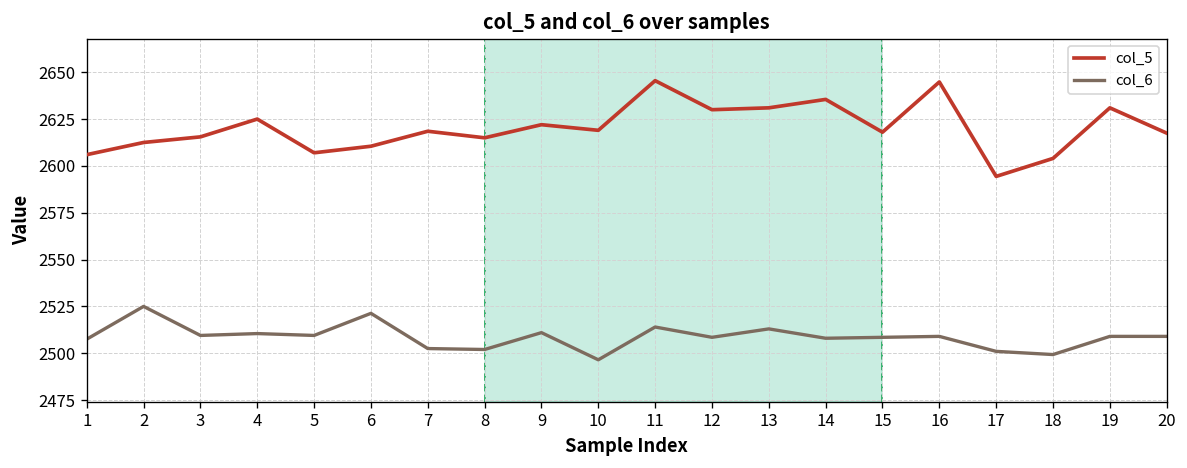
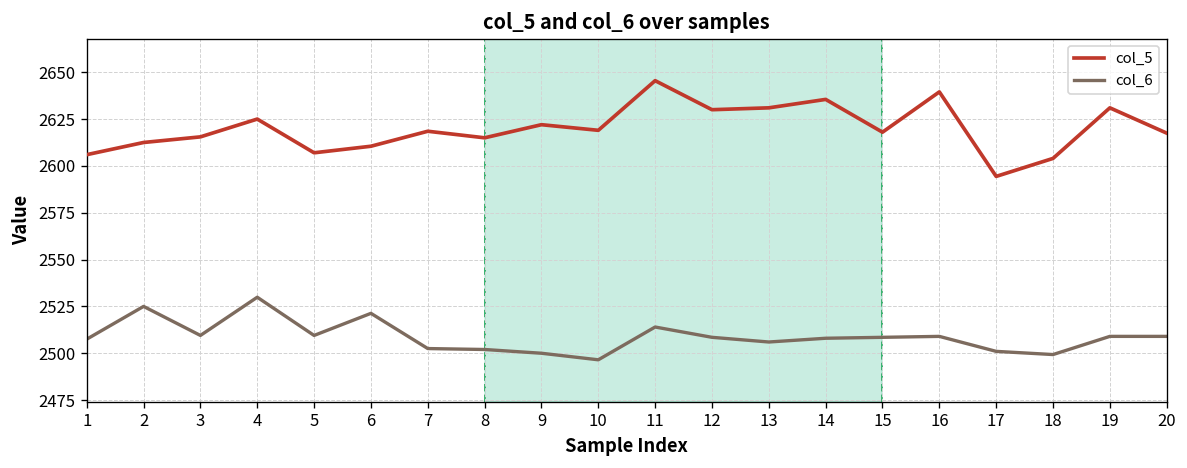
  {
    "col_5": {
      "1": 2606,
      "2": 2613,
      "3": 2616,
      "4": 2625,
      "5": 2607,
      "6": 2611,
      "7": 2619,
      "8": 2615,
      "9": 2622,
      "10": 2619,
      "11": 2646,
      "12": 2630,
      "13": 2631,
      "14": 2636,
      "15": 2618,
-     "16": 2645,
+     "16": 2640,
      "17": 2594,
      "18": 2604,
      "19": 2631,
      "20": 2618
    },
    "col_6": {
      "1": 2508,
      "2": 2525,
      "3": 2510,
-     "4": 2511,
+     "4": 2530,
      "5": 2510,
      "6": 2521,
      "7": 2503,
      "8": 2502,
-     "9": 2511,
+     "9": 2500,
      "10": 2497,
      "11": 2514,
      "12": 2509,
-     "13": 2513,
+     "13": 2506,
      "14": 2508,
      "15": 2509,
      "16": 2509,
      "17": 2501,
      "18": 2499,
      "19": 2509,
      "20": 2509
    }
  }
